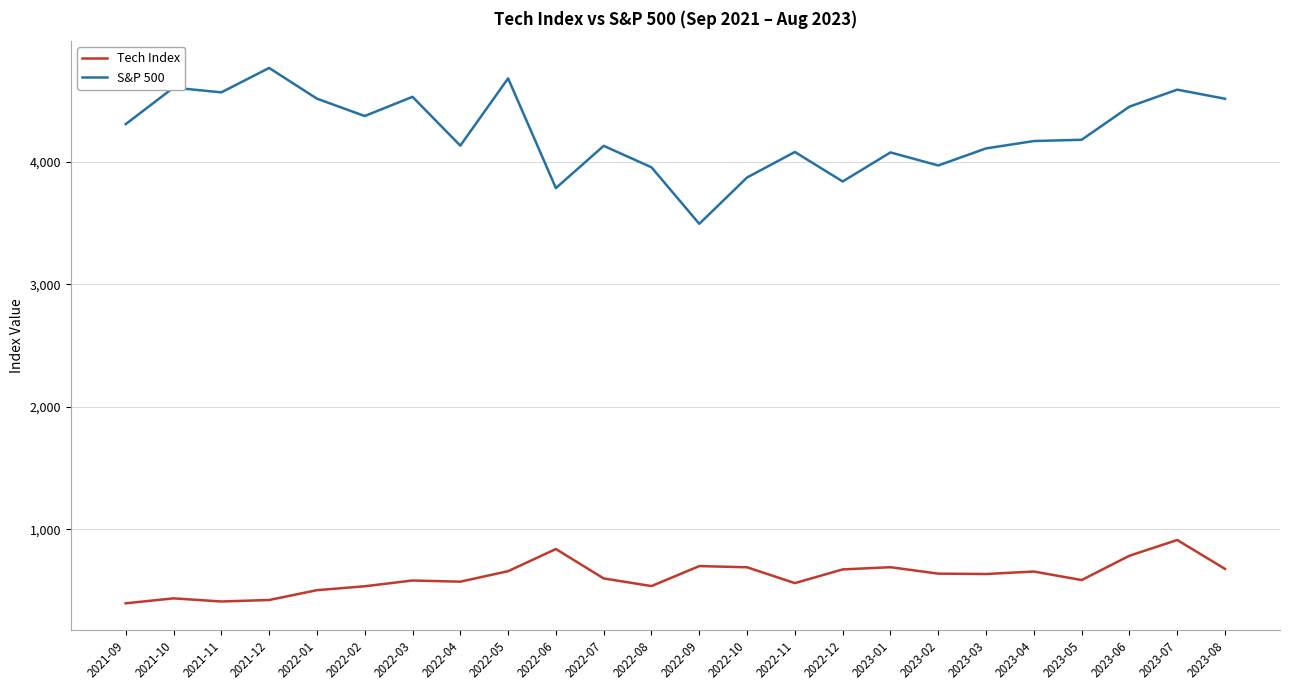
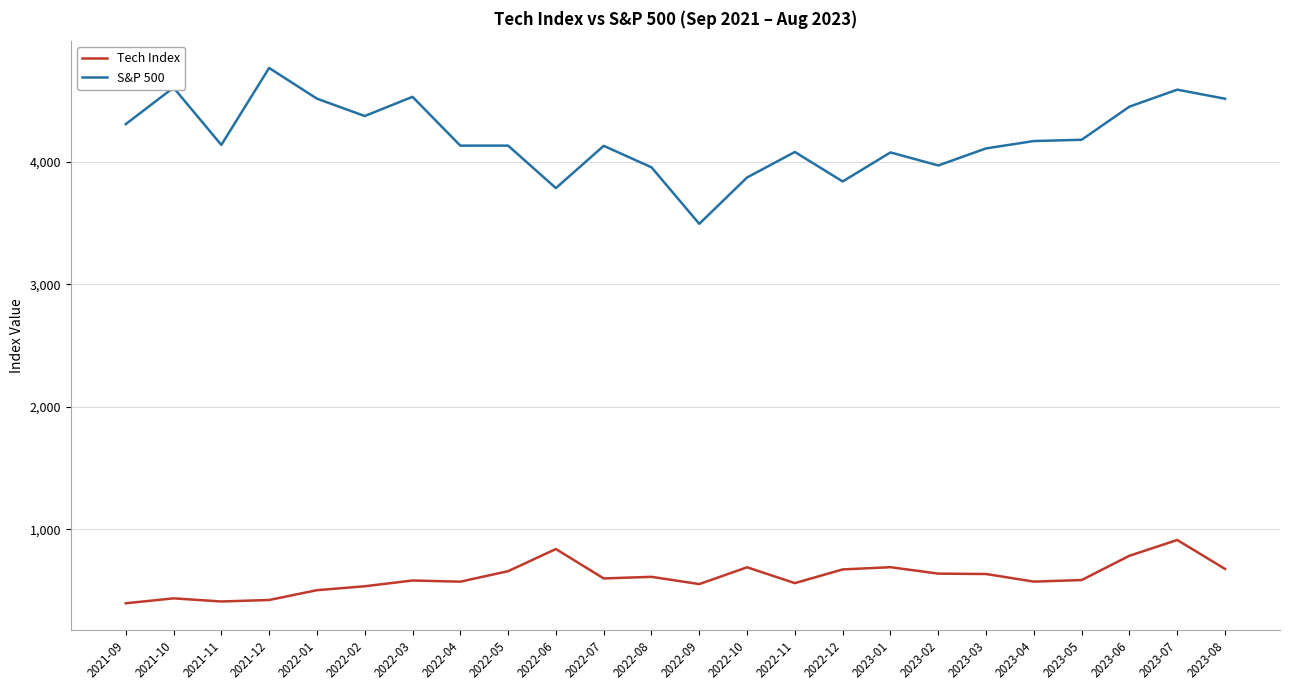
  {
    "Tech Index": {
      "2021-09": "400",
      "2021-10": "440",
      "2021-11": "410",
      "2021-12": "420",
      "2022-01": "500",
      "2022-02": "530",
      "2022-03": "580",
      "2022-04": "570",
      "2022-05": "660",
      "2022-06": "840",
      "2022-07": "600",
-     "2022-08": "540",
-     "2022-09": "700",
+     "2022-08": "610",
+     "2022-09": "550",
      "2022-10": "690",
      "2022-11": "560",
      "2022-12": "670",
      "2023-01": "690",
      "2023-02": "640",
      "2023-03": "630",
-     "2023-04": "660",
+     "2023-04": "570",
      "2023-05": "590",
      "2023-06": "780",
      "2023-07": "910",
      "2023-08": "680"
    },
    "S&P 500": {
      "2021-09": "4,310",
-     "2021-11": "4,570",
+     "2021-11": "4,140",
      "2021-12": "4,770",
      "2022-01": "4,520",
      "2022-02": "4,370",
      "2022-03": "4,530",
      "2022-04": "4,130",
-     "2022-05": "4,680",
+     "2022-05": "4,130",
      "2022-06": "3,790",
      "2022-07": "4,130",
      "2022-08": "3,960",
      "2022-09": "3,490",
      "2022-10": "3,870",
      "2022-11": "4,080",
      "2022-12": "3,840",
      "2023-01": "4,080",
      "2023-02": "3,970",
      "2023-03": "4,110",
      "2023-04": "4,170",
      "2023-05": "4,180",
      "2023-06": "4,450",
      "2023-07": "4,590",
      "2023-08": "4,510"
    }
  }
